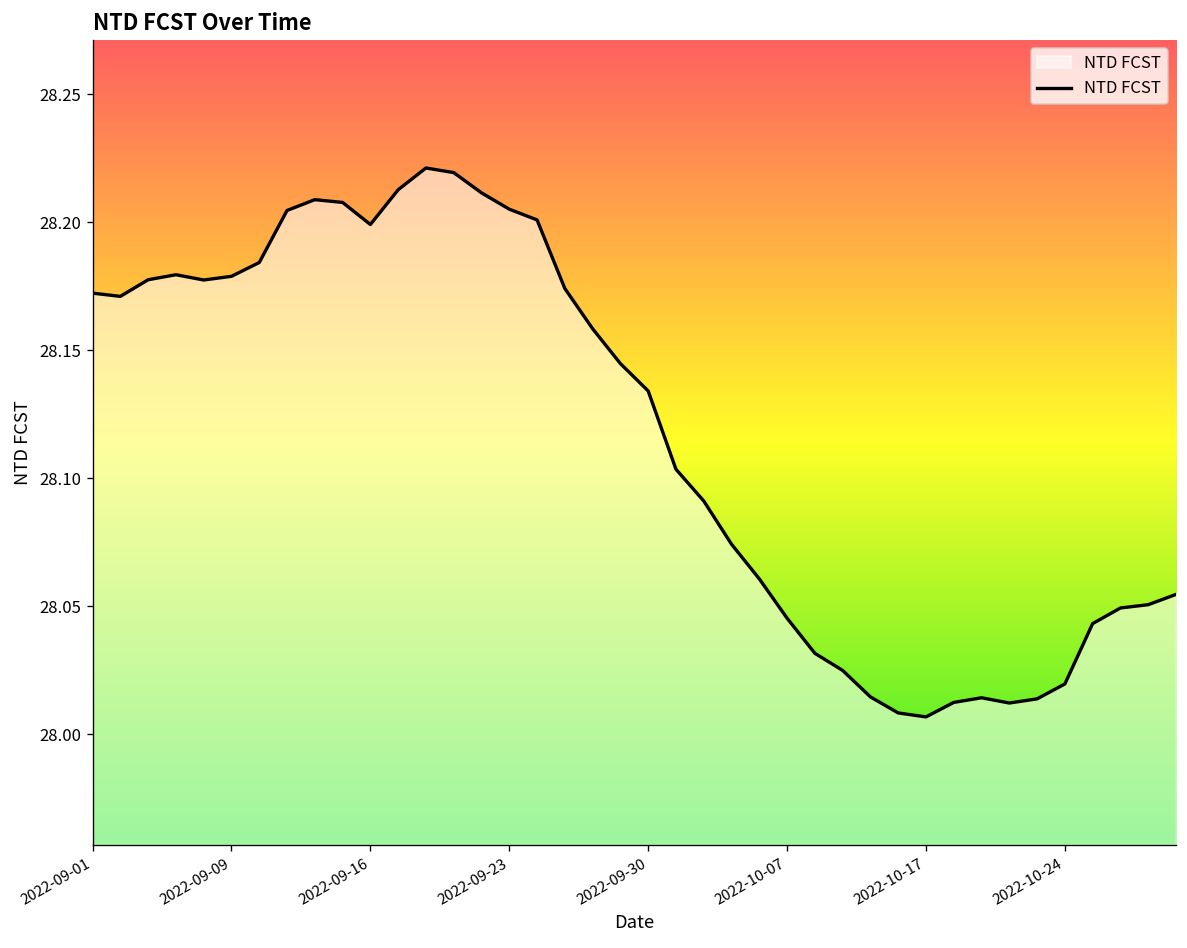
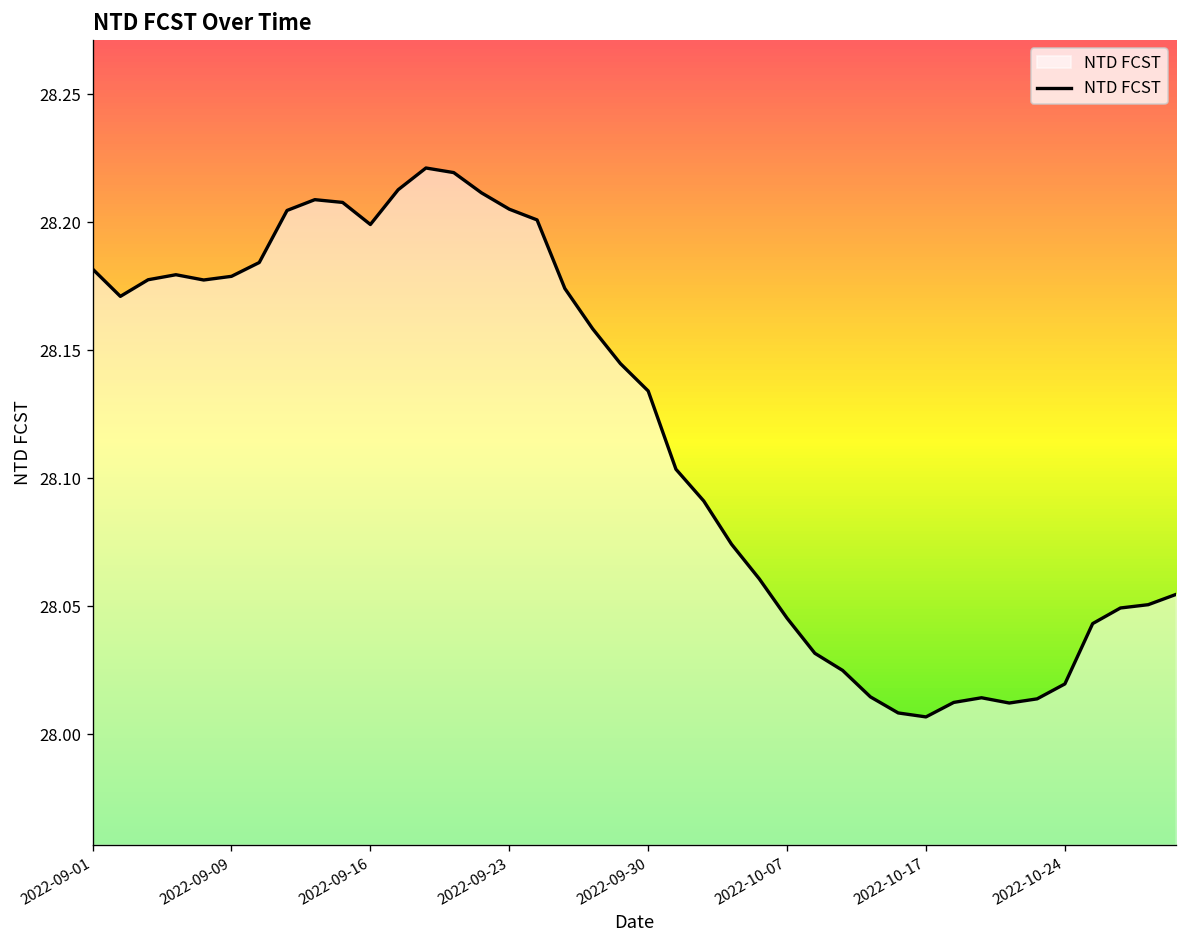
  {
-   "2022-09-01": 28.172,
+   "2022-09-01": 28.182,
    "2022-09-09": 28.179,
    "2022-09-16": 28.199,
    "2022-09-23": 28.205,
    "2022-09-30": 28.134,
    "2022-10-07": 28.045,
    "2022-10-17": 28.007,
    "2022-10-24": 28.020
  }
